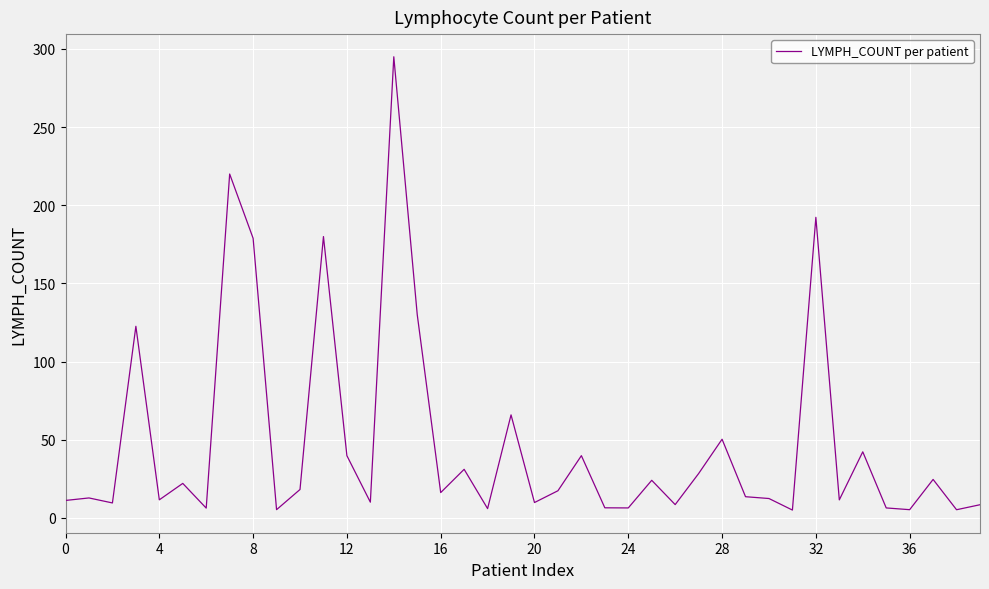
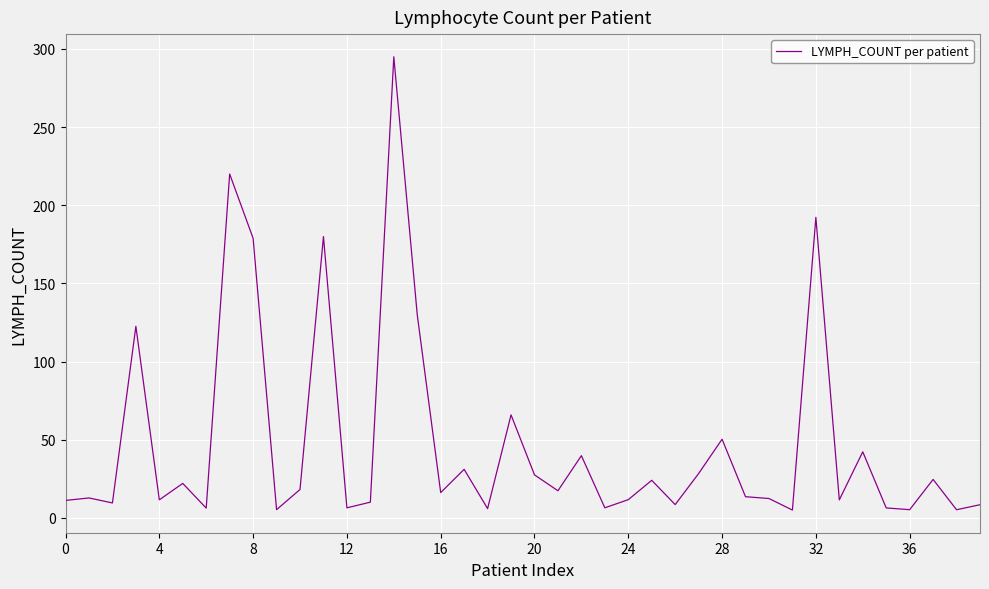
  {
    "0": 11,
    "4": 12,
    "8": 179,
-   "12": 40,
+   "12": 6,
    "16": 16,
-   "20": 10,
-   "24": 6,
+   "20": 28,
+   "24": 12,
    "28": 50,
    "32": 192,
    "36": 5
  }
